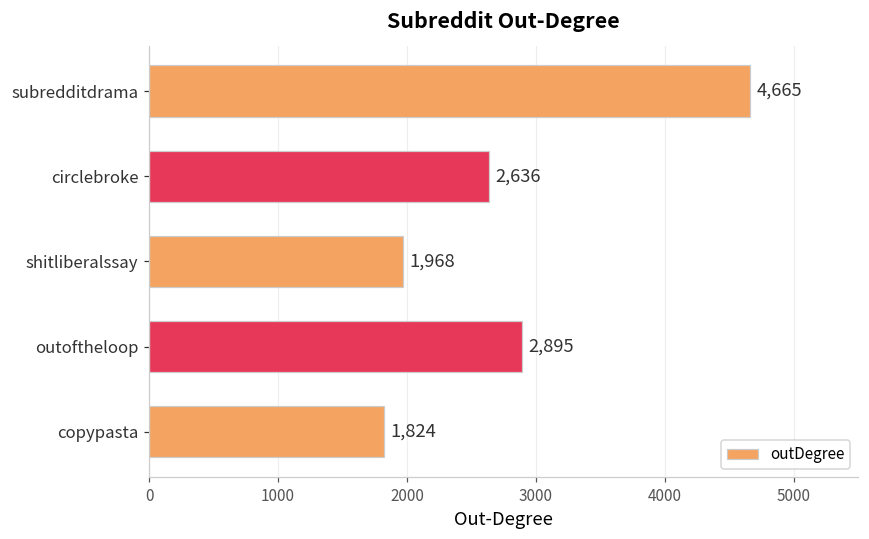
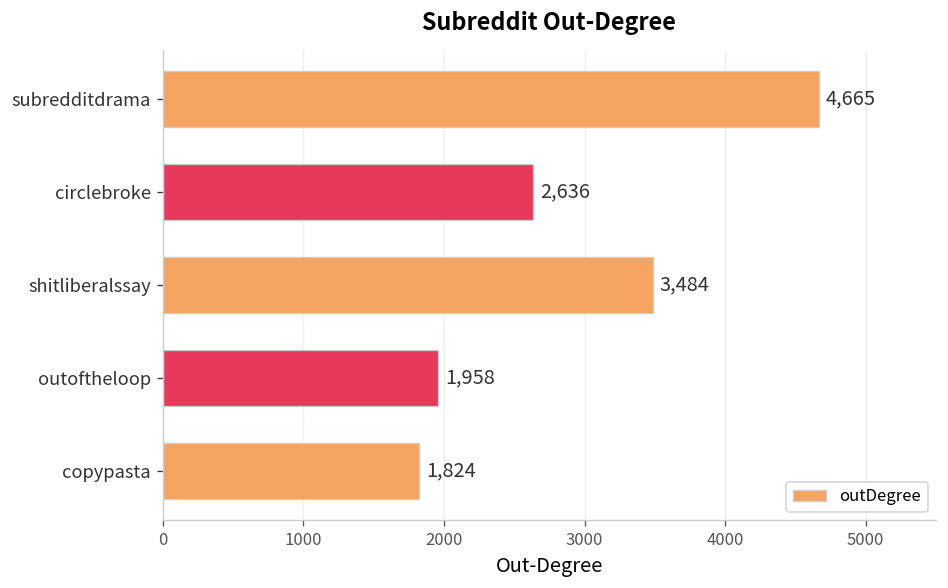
  {
    "subredditdrama": "4,665",
    "circlebroke": "2,636",
-   "shitliberalssay": "1,968",
-   "outoftheloop": "2,895",
+   "shitliberalssay": "3,484",
+   "outoftheloop": "1,958",
    "copypasta": "1,824"
  }
